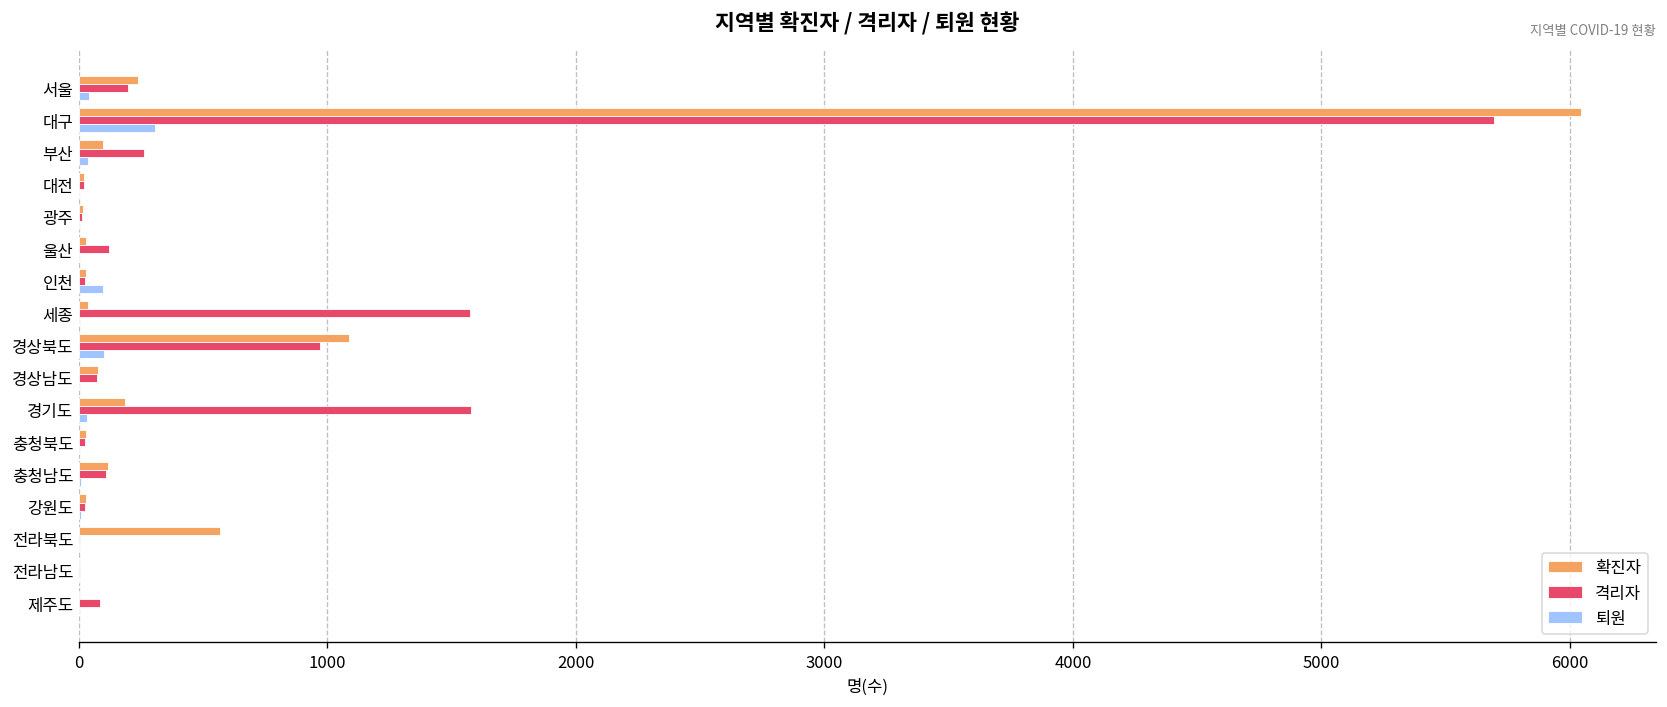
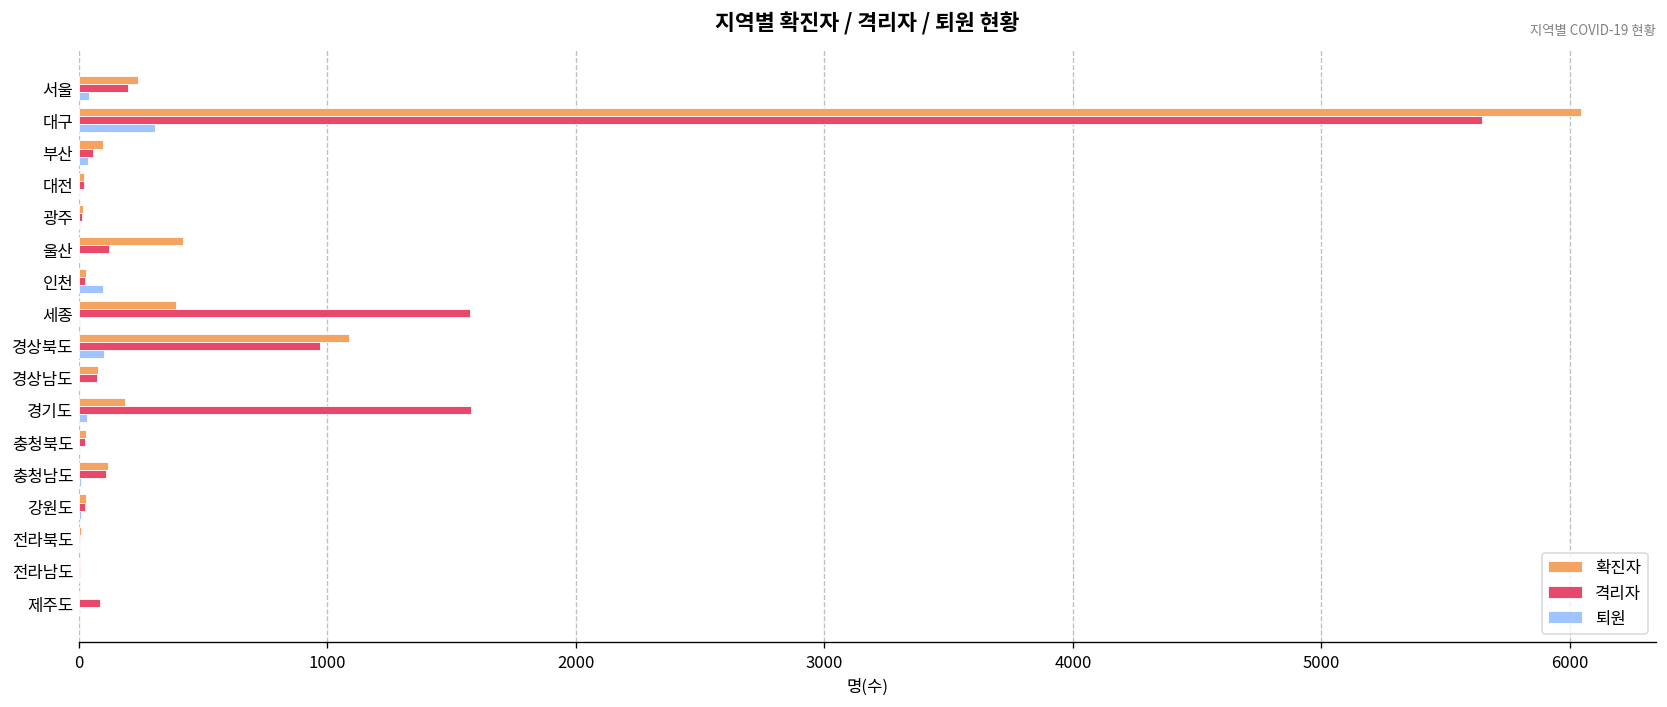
  {
    "확진자": {
      "서울": 240,
      "대구": 6050,
      "부산": 100,
      "대전": 20,
      "광주": 20,
-     "울산": 30,
+     "울산": 420,
      "인천": 30,
-     "세종": 40,
+     "세종": 390,
      "경상북도": 1090,
      "경상남도": 80,
      "경기도": 190,
      "충청북도": 30,
      "충청남도": 120,
      "강원도": 30,
-     "전라북도": 570
+     "전라북도": 10
    },
    "격리자": {
      "서울": 200,
-     "대구": 5700,
-     "부산": 260,
+     "대구": 5650,
+     "부산": 60,
      "대전": 20,
      "울산": 120,
      "인천": 30,
      "세종": 1580,
      "경상북도": 970,
      "경상남도": 70,
      "경기도": 1580,
      "충청북도": 20,
      "충청남도": 110,
      "강원도": 20,
      "제주도": 90
    },
    "퇴원": {
      "서울": 40,
      "대구": 300,
      "부산": 40,
      "인천": 100,
      "세종": 0,
      "경상북도": 100,
      "경기도": 30
    }
  }
